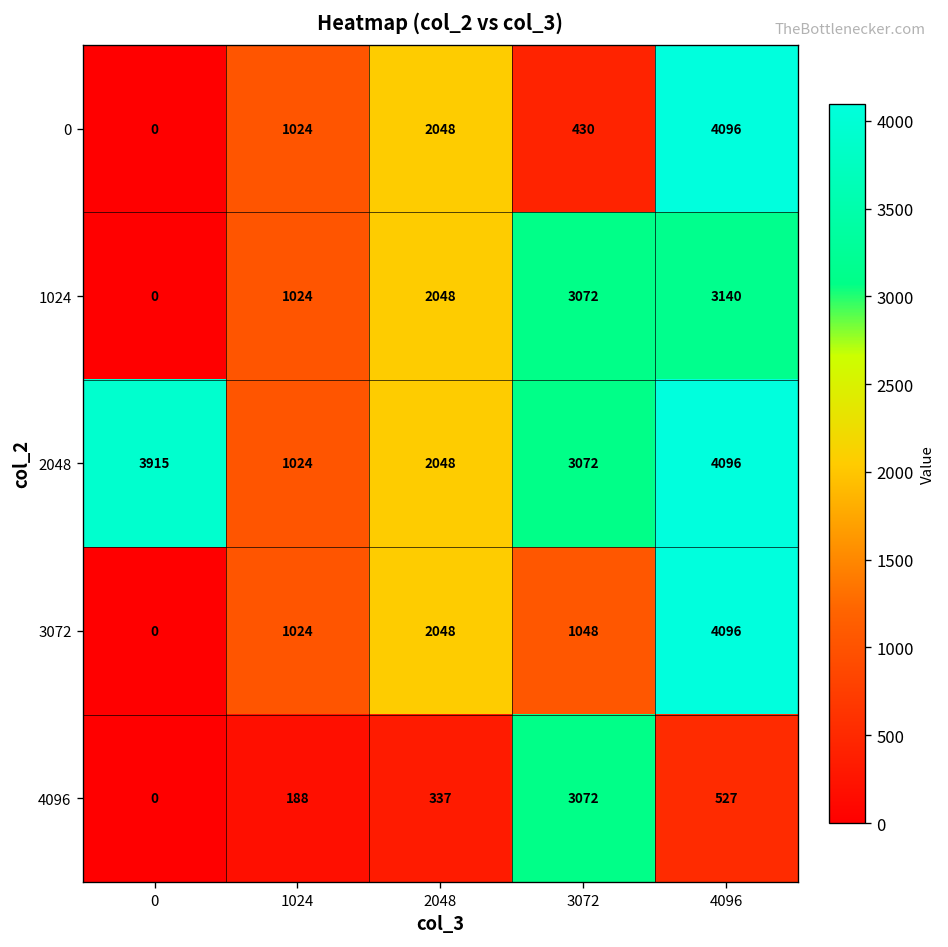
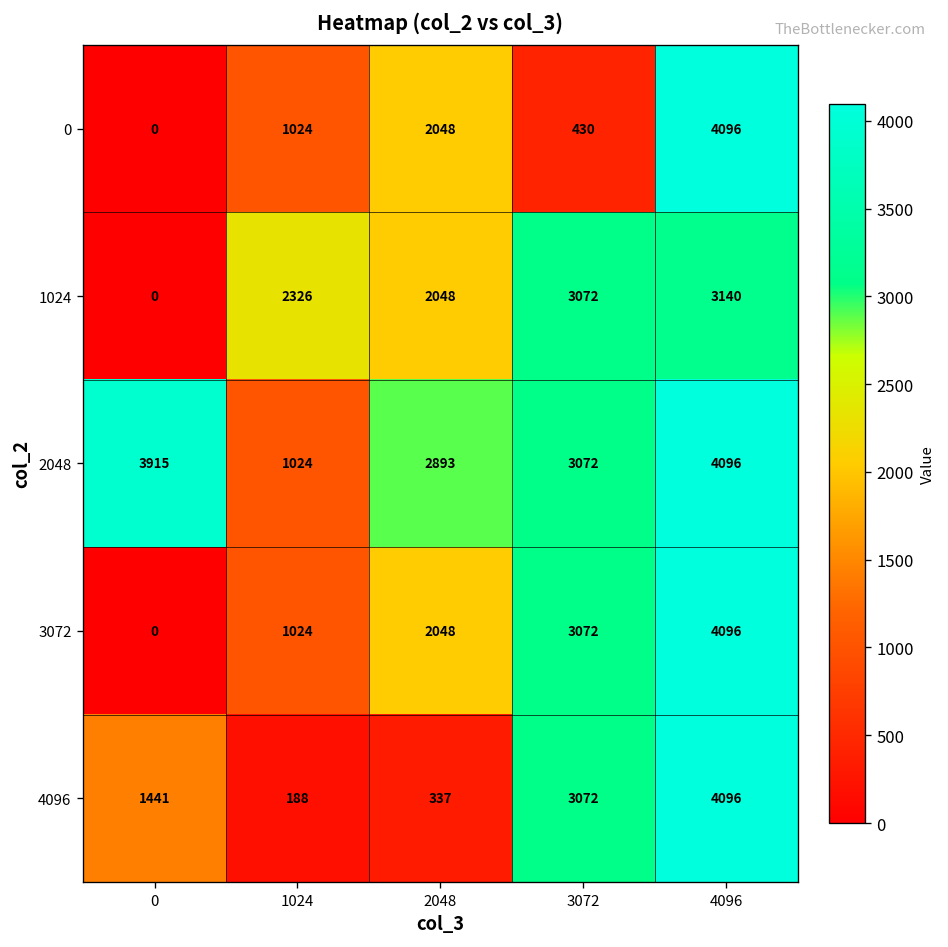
  {
    "0": {
      "0": 0,
      "1024": 1024,
      "2048": 2048,
      "3072": 430,
      "4096": 4096
    },
    "1024": {
      "0": 0,
-     "1024": 1024,
+     "1024": 2326,
      "2048": 2048,
      "3072": 3072,
      "4096": 3140
    },
    "2048": {
      "0": 3915,
      "1024": 1024,
-     "2048": 2048,
+     "2048": 2893,
      "3072": 3072,
      "4096": 4096
    },
    "3072": {
      "0": 0,
      "1024": 1024,
      "2048": 2048,
-     "3072": 1048,
+     "3072": 3072,
      "4096": 4096
    },
    "4096": {
-     "0": 0,
+     "0": 1441,
      "1024": 188,
      "2048": 337,
      "3072": 3072,
-     "4096": 527
+     "4096": 4096
    }
  }
